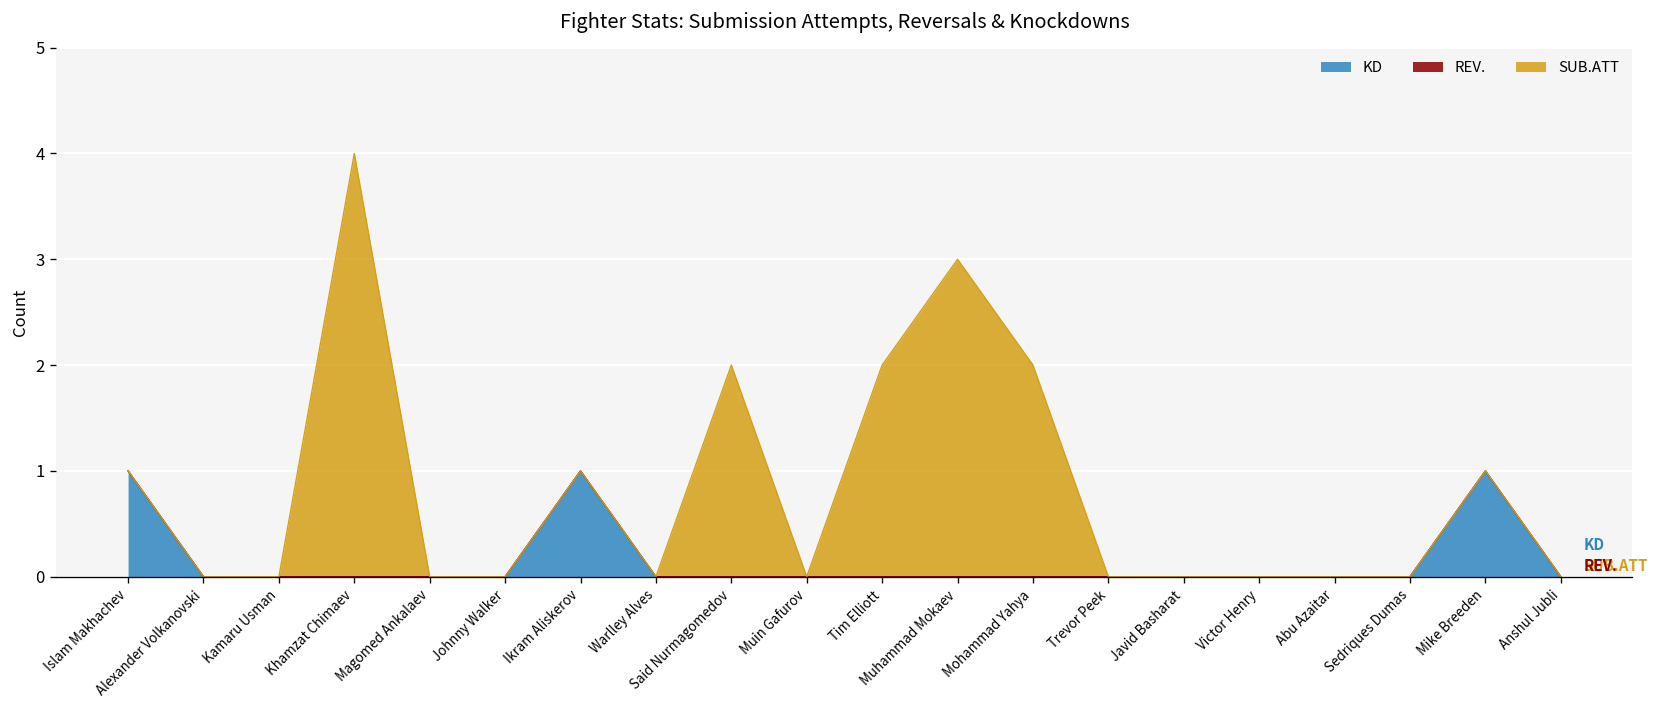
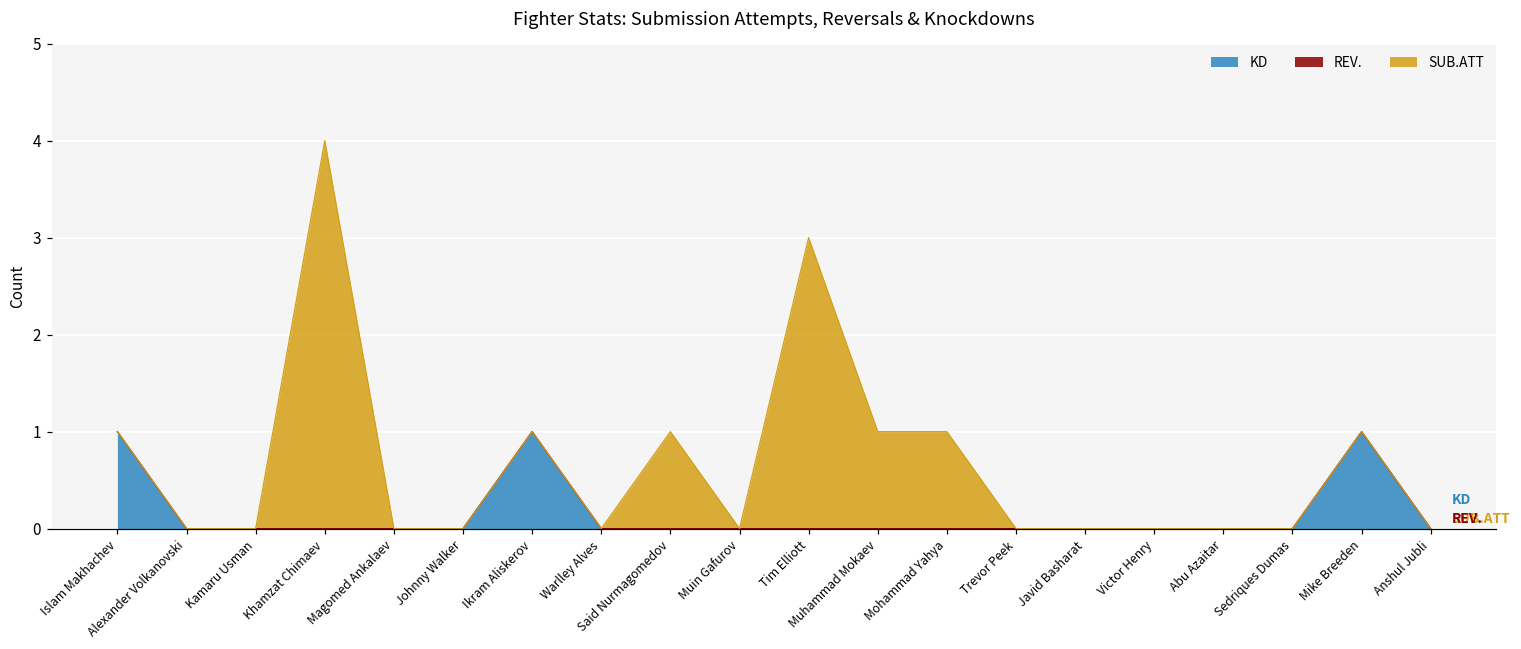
  {
    "REV.": {
      "Khamzat Chimaev": 0,
      "Said Nurmagomedov": 0,
      "Tim Elliott": 0,
      "Muhammad Mokaev": 0,
      "Mohammad Yahya": 0
    },
    "SUB.ATT": {
      "Khamzat Chimaev": 4,
-     "Said Nurmagomedov": 2,
-     "Tim Elliott": 2,
-     "Muhammad Mokaev": 3,
-     "Mohammad Yahya": 2
+     "Said Nurmagomedov": 1,
+     "Tim Elliott": 3,
+     "Muhammad Mokaev": 1,
+     "Mohammad Yahya": 1
    }
  }
